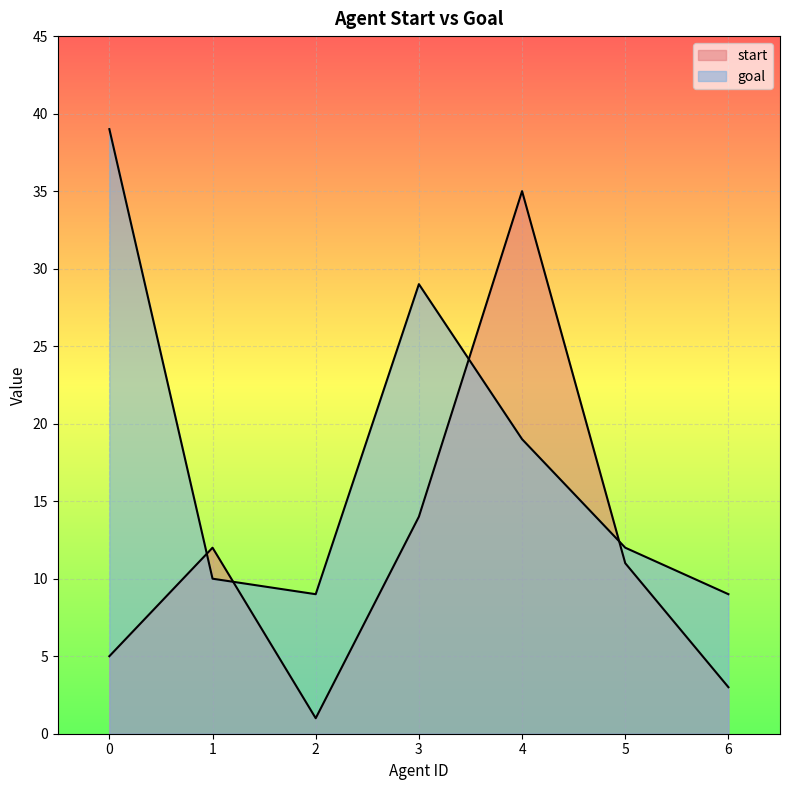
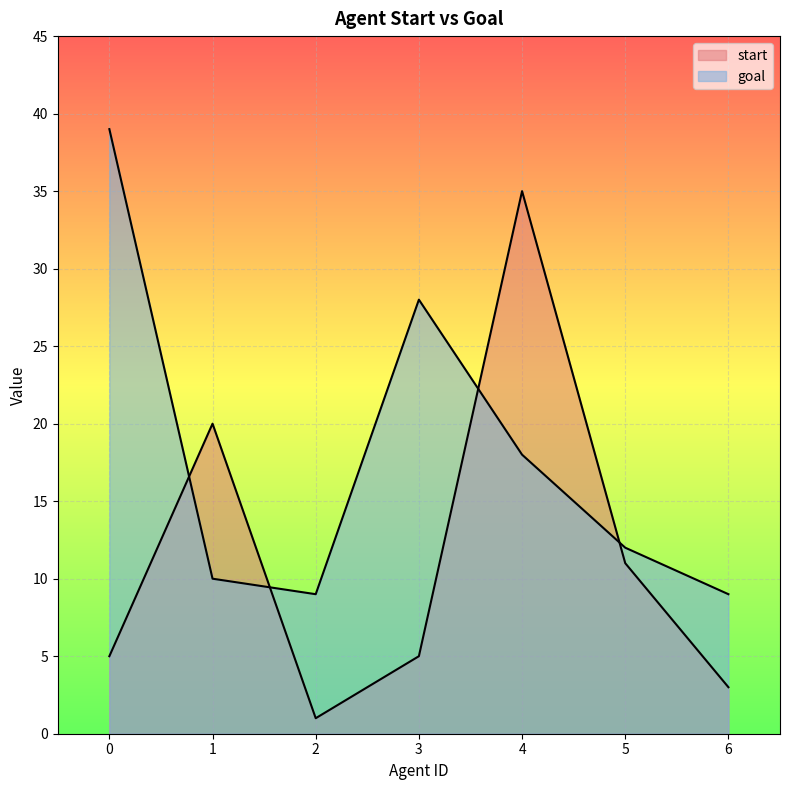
  {
    "start": {
      "0": 5,
-     "1": 12,
+     "1": 20,
      "2": 1,
-     "3": 14,
+     "3": 5,
      "4": 35,
      "5": 11,
      "6": 3
    },
    "goal": {
      "0": 39,
      "1": 10,
      "2": 9,
-     "3": 29,
-     "4": 19,
+     "3": 28,
+     "4": 18,
      "5": 12,
      "6": 9
    }
  }
